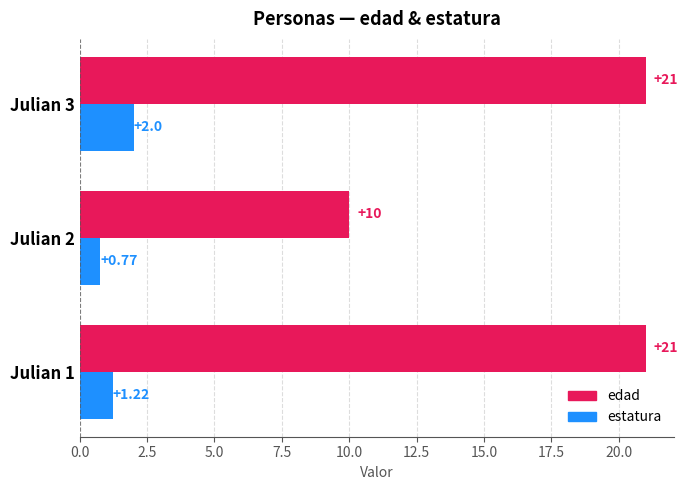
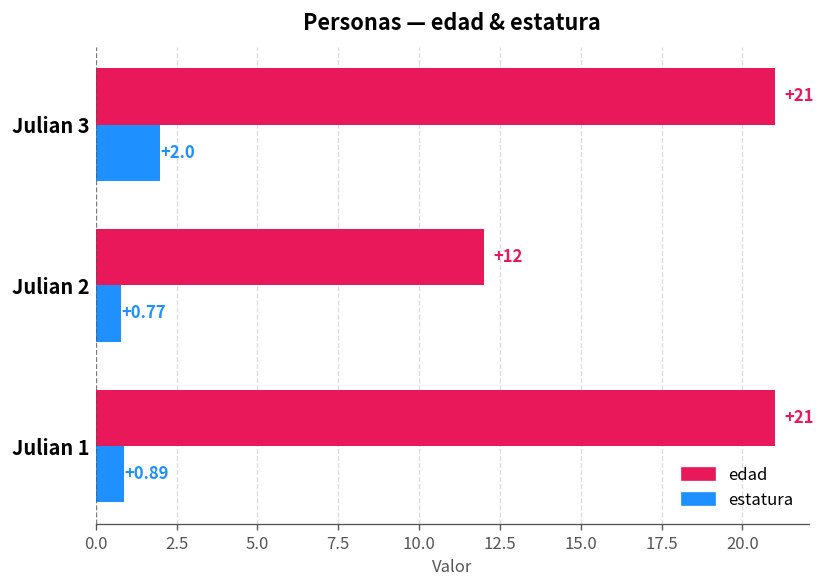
  {
    "edad": {
      "Julian 3": "+21",
-     "Julian 2": "+10",
+     "Julian 2": "+12",
      "Julian 1": "+21"
    },
    "estatura": {
      "Julian 3": "+2.0",
      "Julian 2": "+0.77",
-     "Julian 1": "+1.22"
+     "Julian 1": "+0.89"
    }
  }
